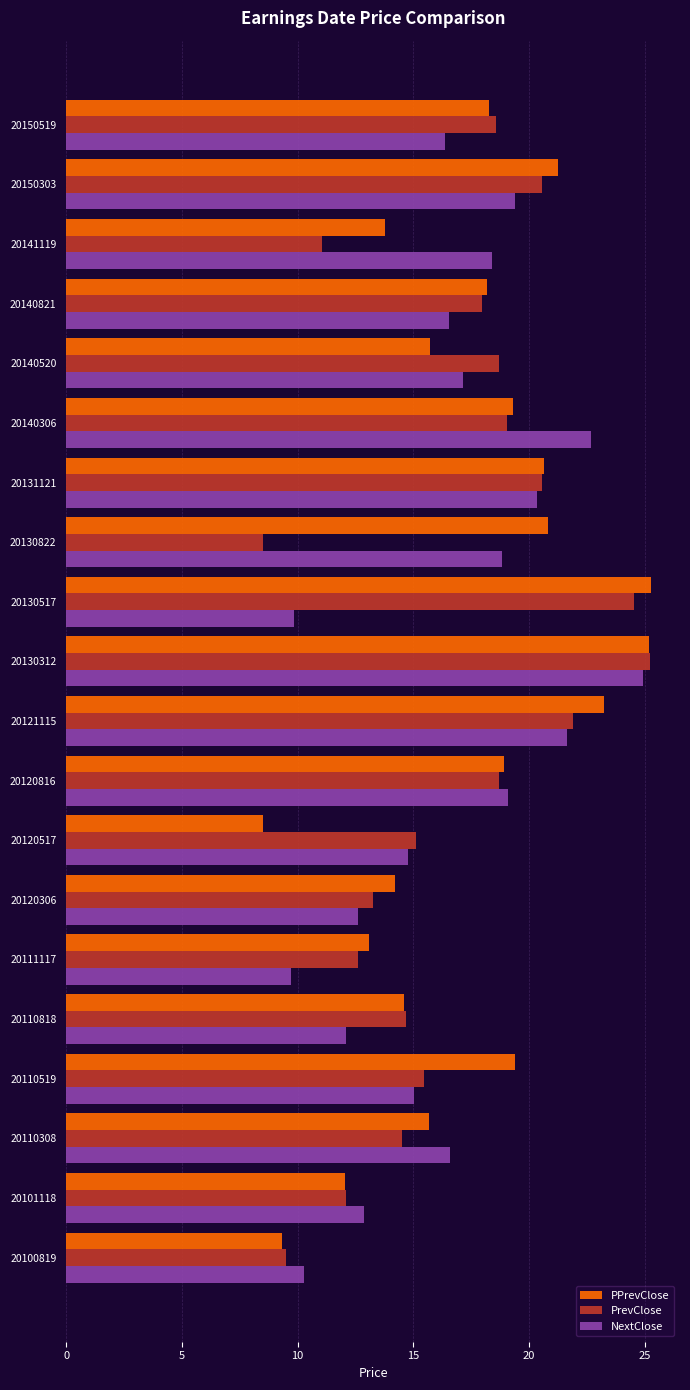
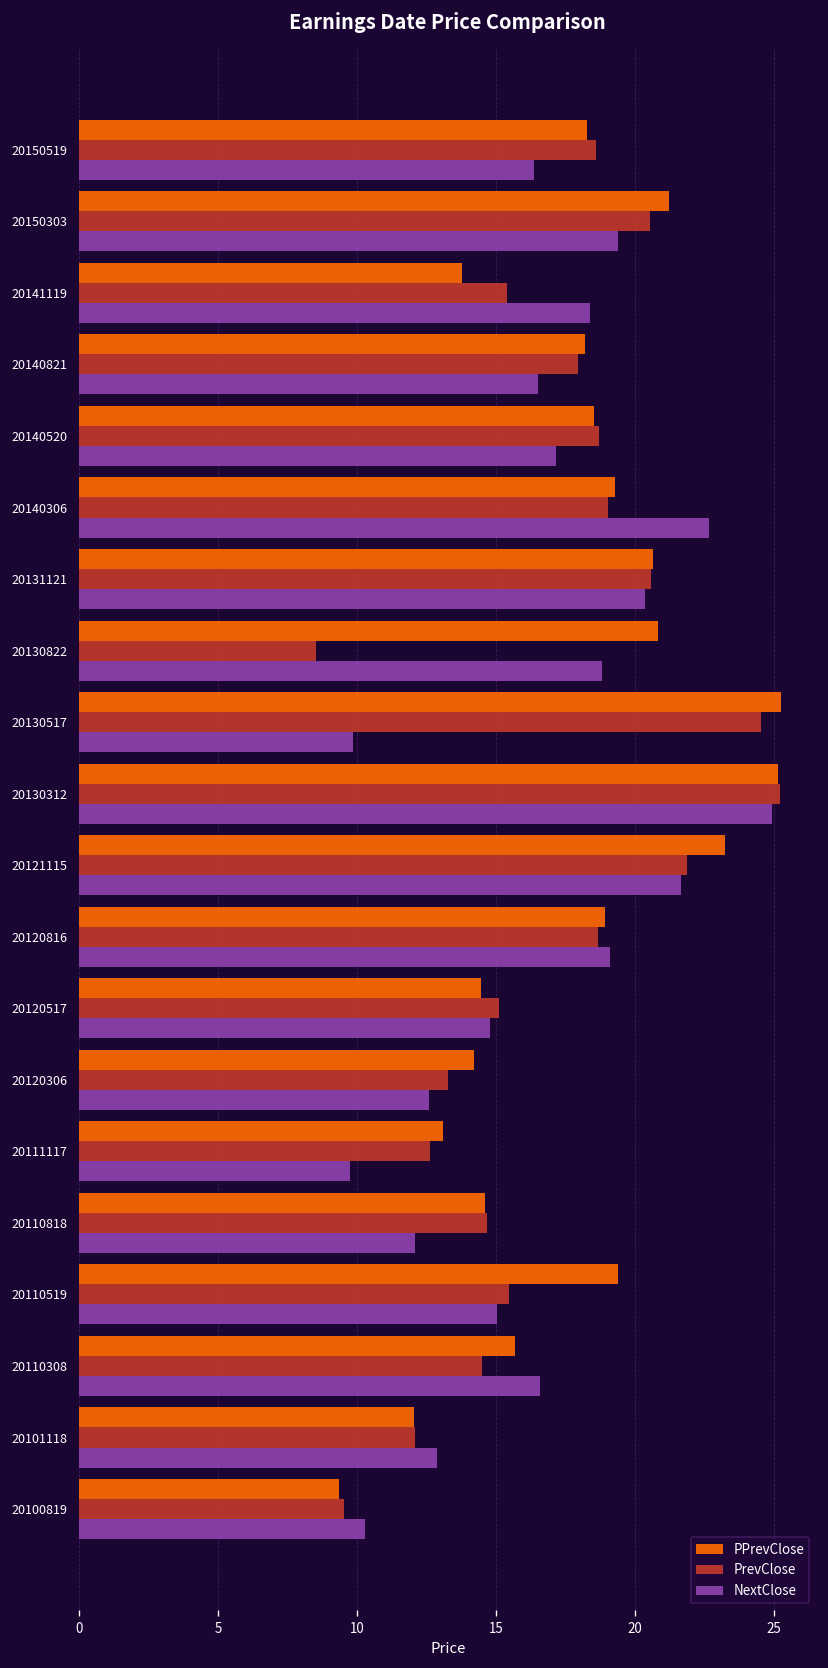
  {
    "PPrevClose": {
      "20150519": 18.3,
      "20150303": 21.2,
      "20141119": 13.8,
      "20140821": 18.2,
-     "20140520": 15.7,
+     "20140520": 18.5,
      "20140306": 19.3,
      "20131121": 20.7,
      "20130822": 20.8,
      "20130517": 25.3,
      "20130312": 25.2,
      "20121115": 23.2,
      "20120816": 18.9,
-     "20120517": 8.5,
+     "20120517": 14.4,
      "20120306": 14.2,
      "20111117": 13.1,
      "20110818": 14.6,
      "20110519": 19.4,
      "20110308": 15.7,
      "20101118": 12.1,
      "20100819": 9.3
    },
    "PrevClose": {
      "20150519": 18.6,
      "20150303": 20.5,
-     "20141119": 11.0,
+     "20141119": 15.4,
      "20140821": 18.0,
      "20140520": 18.7,
      "20140306": 19.0,
      "20131121": 20.6,
      "20130822": 8.5,
      "20130517": 24.5,
      "20130312": 25.2,
      "20121115": 21.9,
      "20120816": 18.7,
      "20120517": 15.1,
      "20120306": 13.3,
      "20111117": 12.6,
      "20110818": 14.7,
      "20110519": 15.5,
      "20110308": 14.5,
      "20101118": 12.1,
      "20100819": 9.5
    },
    "NextClose": {
      "20150519": 16.4,
      "20150303": 19.4,
      "20141119": 18.4,
      "20140821": 16.5,
      "20140520": 17.2,
      "20140306": 22.7,
      "20131121": 20.3,
      "20130822": 18.8,
      "20130517": 9.9,
      "20130312": 24.9,
      "20121115": 21.7,
      "20120816": 19.1,
      "20120517": 14.8,
      "20120306": 12.6,
      "20111117": 9.7,
      "20110818": 12.1,
      "20110519": 15.0,
      "20110308": 16.6,
      "20101118": 12.9,
      "20100819": 10.3
    }
  }
